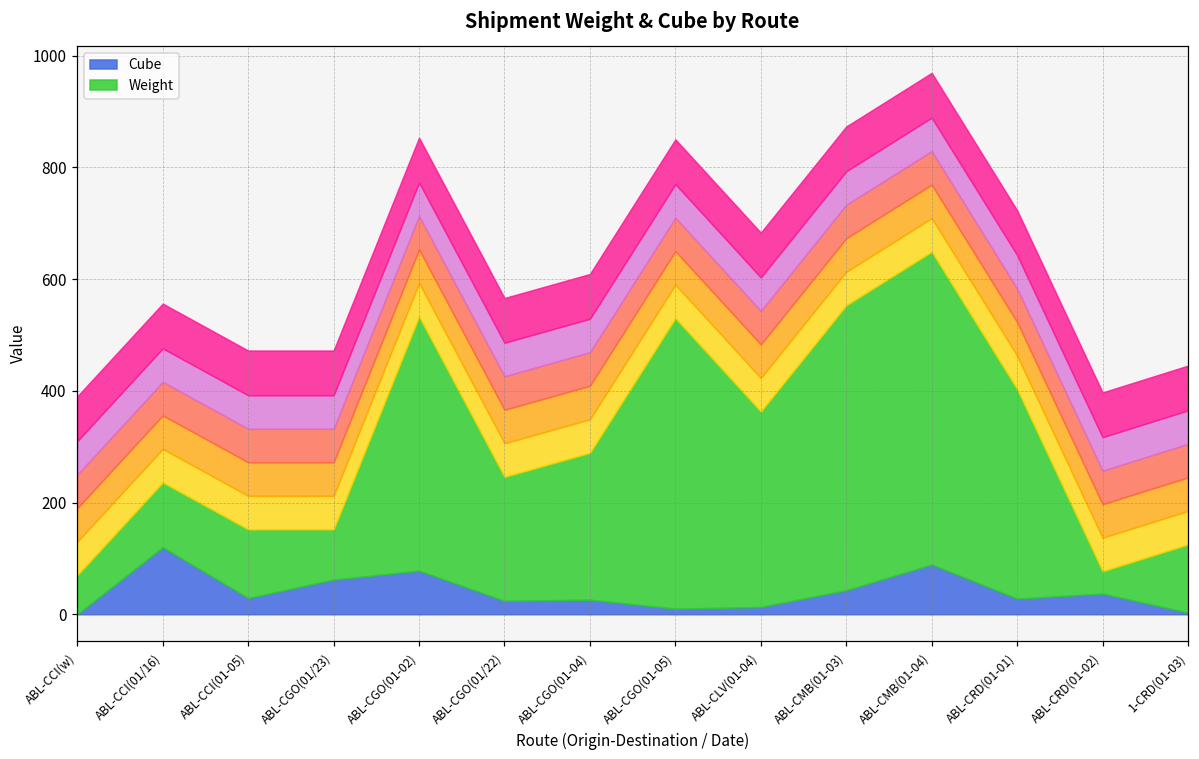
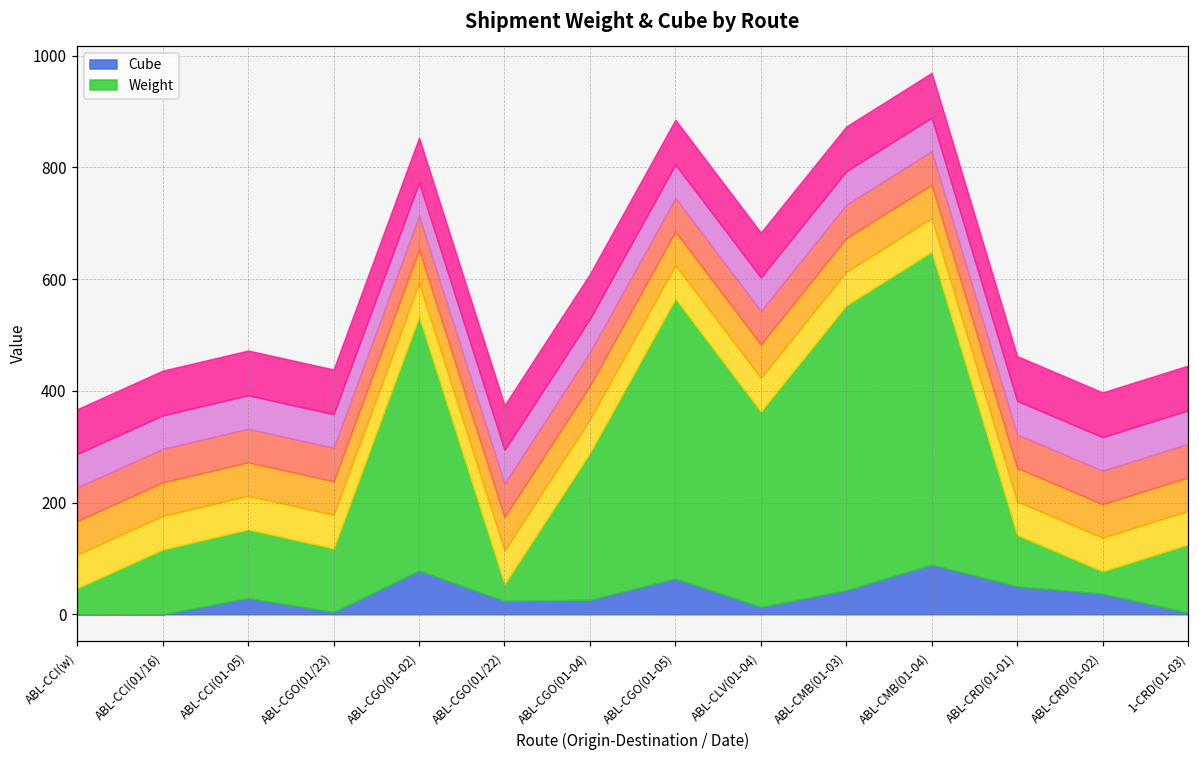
  {
    "Cube": {
      "ABL-CCI(w)": 0,
-     "ABL-CCI(01/16)": 120,
+     "ABL-CCI(01/16)": 0,
      "ABL-CCI(01-05)": 30,
-     "ABL-CGO(01/23)": 60,
+     "ABL-CGO(01/23)": 0,
      "ABL-CGO(01-02)": 80,
      "ABL-CGO(01/22)": 20,
      "ABL-CGO(01-04)": 30,
-     "ABL-CGO(01-05)": 10,
+     "ABL-CGO(01-05)": 60,
      "ABL-CLV(01-04)": 10,
      "ABL-CMB(01-03)": 40,
      "ABL-CMB(01-04)": 90,
-     "ABL-CRD(01-01)": 30,
+     "ABL-CRD(01-01)": 50,
      "ABL-CRD(01-02)": 40
    },
    "Weight": {
-     "ABL-CCI(w)": 70,
+     "ABL-CCI(w)": 50,
      "ABL-CCI(01/16)": 120,
      "ABL-CCI(01-05)": 120,
-     "ABL-CGO(01/23)": 90,
+     "ABL-CGO(01/23)": 110,
      "ABL-CGO(01-02)": 460,
-     "ABL-CGO(01/22)": 220,
+     "ABL-CGO(01/22)": 30,
      "ABL-CGO(01-04)": 260,
-     "ABL-CGO(01-05)": 520,
+     "ABL-CGO(01-05)": 500,
      "ABL-CLV(01-04)": 350,
      "ABL-CMB(01-03)": 510,
      "ABL-CMB(01-04)": 560,
-     "ABL-CRD(01-01)": 380,
+     "ABL-CRD(01-01)": 90,
      "ABL-CRD(01-02)": 40,
      "1-CRD(01-03)": 120
    }
  }
